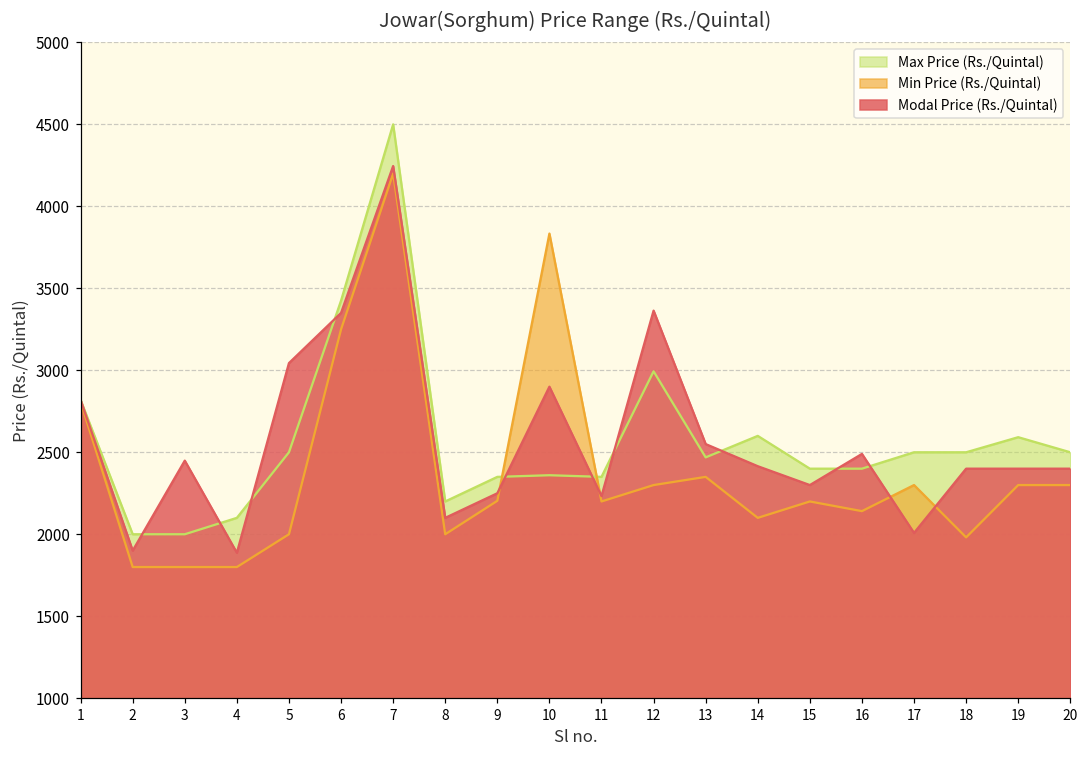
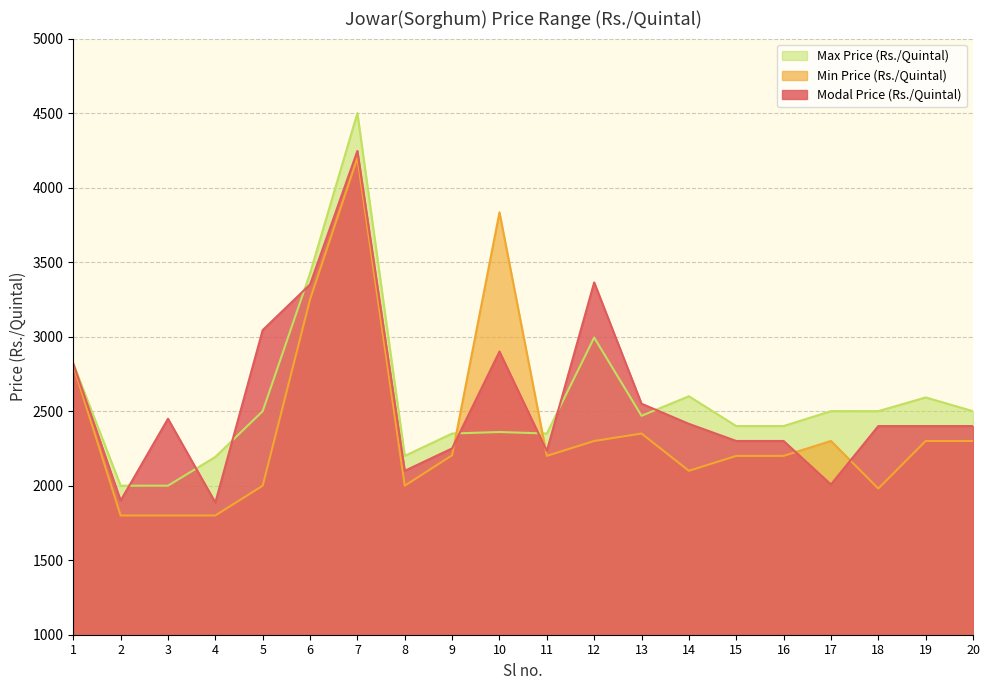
  {
    "Max Price (Rs./Quintal)": {
      "2": 2000,
      "3": 2000,
-     "4": 2100,
+     "4": 2190,
      "5": 2500,
      "6": 3430,
      "7": 4500,
      "8": 2200,
      "9": 2350,
      "10": 2360,
      "11": 2350,
      "12": 2990,
      "13": 2470,
      "14": 2600,
      "15": 2400,
      "16": 2400,
      "17": 2500,
      "18": 2500,
      "19": 2590,
      "20": 2500
    },
    "Min Price (Rs./Quintal)": {
      "2": 1800,
      "3": 1800,
      "4": 1800,
      "5": 2000,
      "6": 3250,
      "7": 4200,
      "8": 2000,
      "9": 2200,
      "10": 3830,
      "11": 2200,
      "12": 2300,
      "13": 2350,
      "14": 2100,
      "15": 2200,
-     "16": 2140,
+     "16": 2200,
      "17": 2300,
      "18": 1980,
      "19": 2300,
      "20": 2300
    },
    "Modal Price (Rs./Quintal)": {
      "2": 1900,
      "3": 2450,
      "4": 1890,
      "5": 3040,
      "6": 3350,
      "7": 4250,
      "8": 2100,
      "9": 2250,
      "10": 2900,
      "11": 2230,
      "12": 3360,
      "13": 2550,
      "14": 2420,
      "15": 2300,
-     "16": 2490,
+     "16": 2300,
      "17": 2010,
      "18": 2400,
      "19": 2400,
      "20": 2400
    }
  }
